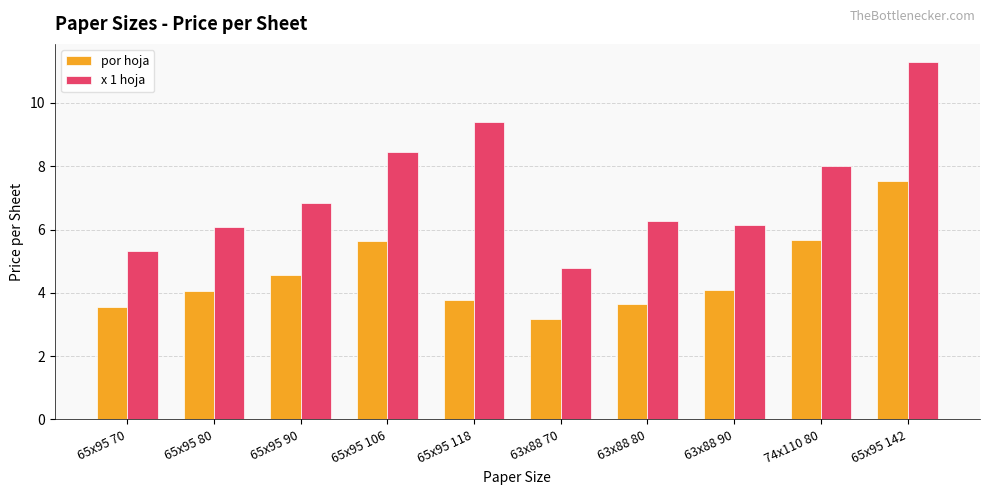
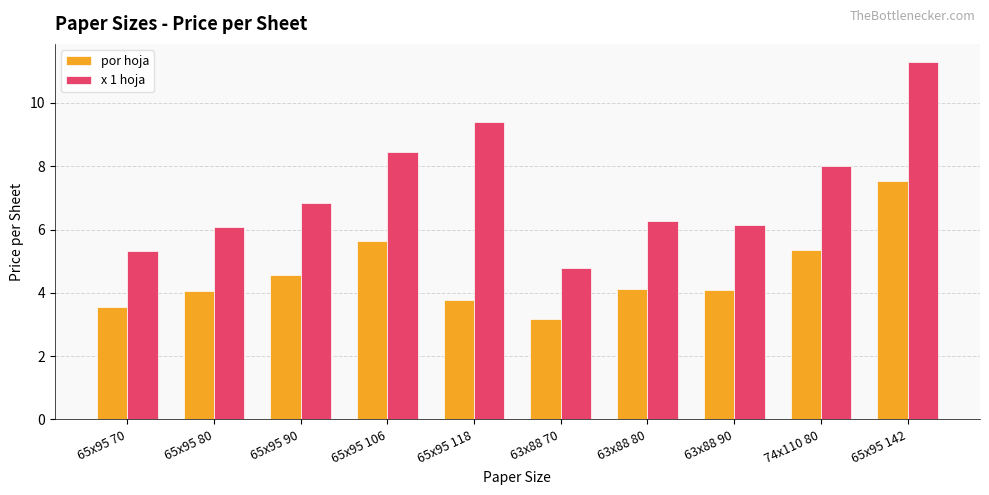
  {
    "por hoja": {
      "65x95 70": 3.5,
      "65x95 80": 4.1,
      "65x95 90": 4.6,
      "65x95 106": 5.6,
      "65x95 118": 3.8,
      "63x88 70": 3.2,
-     "63x88 80": 3.6,
+     "63x88 80": 4.1,
      "63x88 90": 4.1,
-     "74x110 80": 5.7,
+     "74x110 80": 5.3,
      "65x95 142": 7.5
    },
    "x 1 hoja": {
      "65x95 70": 5.3,
      "65x95 80": 6.1,
      "65x95 90": 6.8,
      "65x95 106": 8.4,
      "65x95 118": 9.4,
      "63x88 70": 4.8,
      "63x88 80": 6.3,
      "63x88 90": 6.1,
      "74x110 80": 8.0,
      "65x95 142": 11.3
    }
  }
